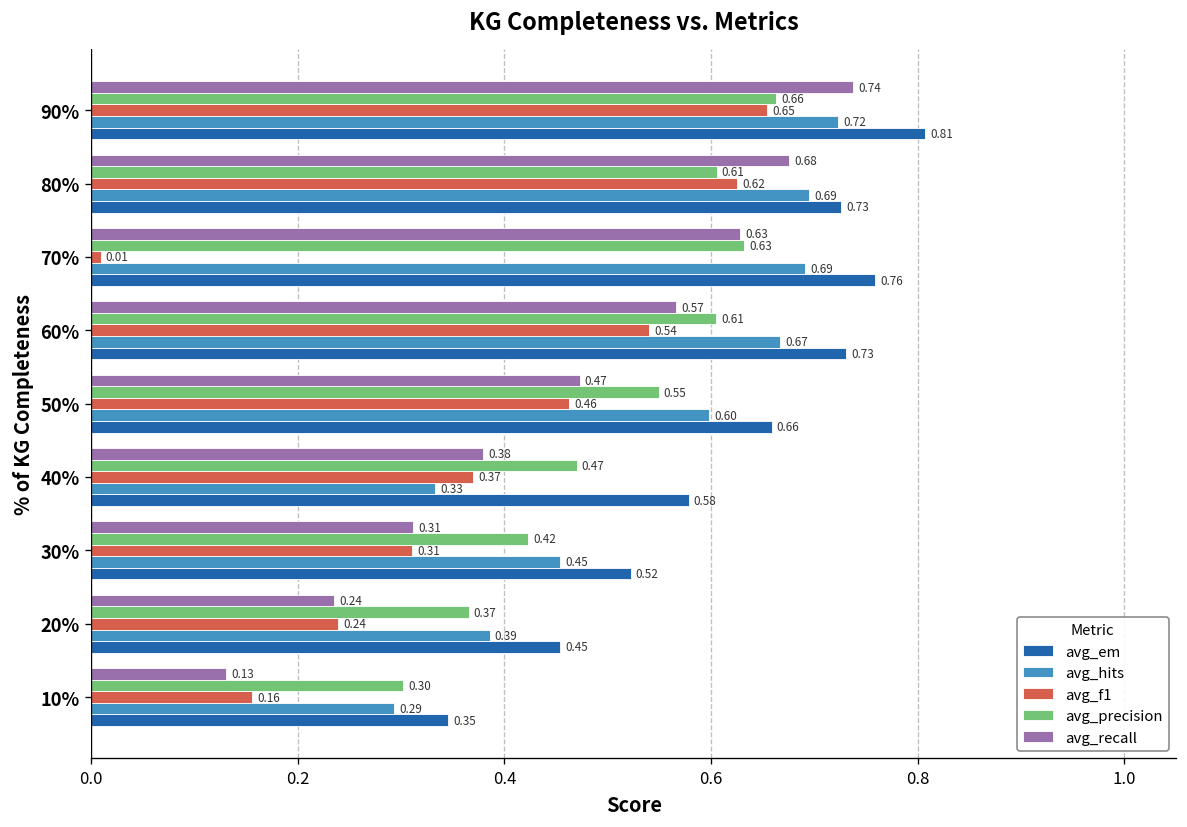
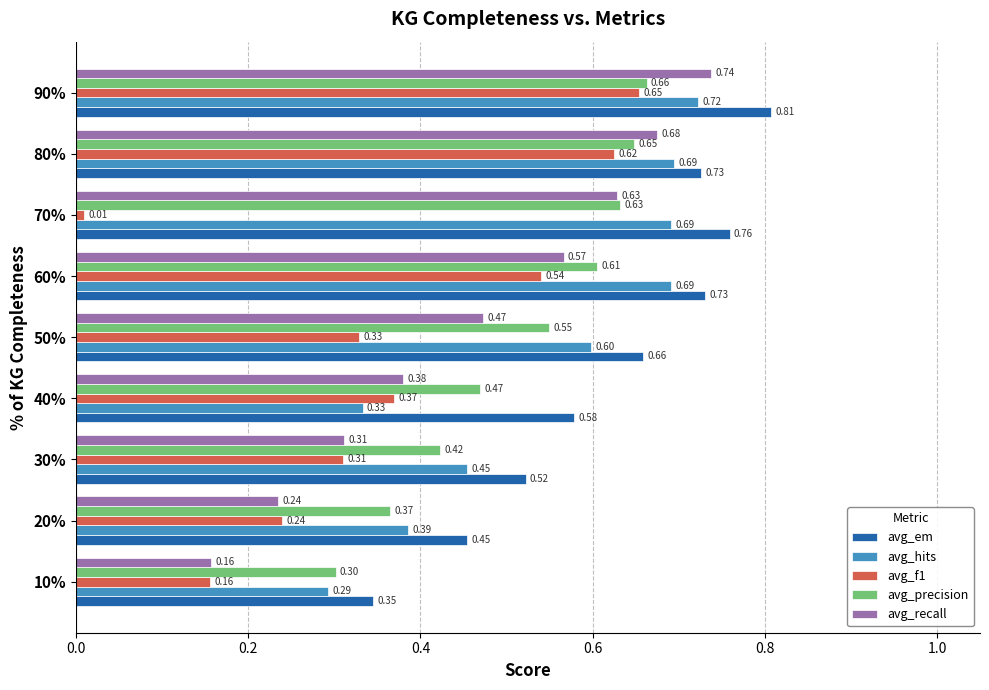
  {
    "avg_em": {
      "90%": 0.81,
      "80%": 0.73,
      "70%": 0.76,
      "60%": 0.73,
      "50%": 0.66,
      "40%": 0.58,
      "30%": 0.52,
      "20%": 0.45,
      "10%": 0.35
    },
    "avg_hits": {
      "90%": 0.72,
      "80%": 0.69,
      "70%": 0.69,
-     "60%": 0.67,
+     "60%": 0.69,
      "50%": 0.60,
      "40%": 0.33,
      "30%": 0.45,
      "20%": 0.39,
      "10%": 0.29
    },
    "avg_f1": {
      "90%": 0.65,
      "80%": 0.62,
      "70%": 0.01,
      "60%": 0.54,
-     "50%": 0.46,
+     "50%": 0.33,
      "40%": 0.37,
      "30%": 0.31,
      "20%": 0.24,
      "10%": 0.16
    },
    "avg_precision": {
      "90%": 0.66,
-     "80%": 0.61,
+     "80%": 0.65,
      "70%": 0.63,
      "60%": 0.61,
      "50%": 0.55,
      "40%": 0.47,
      "30%": 0.42,
      "20%": 0.37,
      "10%": 0.30
    },
    "avg_recall": {
      "90%": 0.74,
      "80%": 0.68,
      "70%": 0.63,
      "60%": 0.57,
      "50%": 0.47,
      "40%": 0.38,
      "30%": 0.31,
      "20%": 0.24,
-     "10%": 0.13
+     "10%": 0.16
    }
  }
